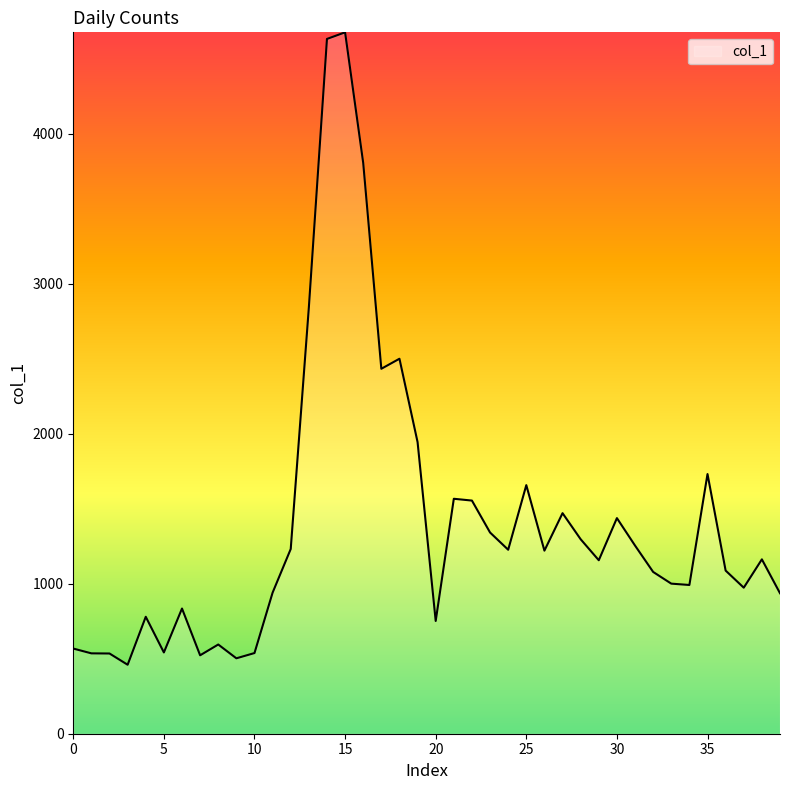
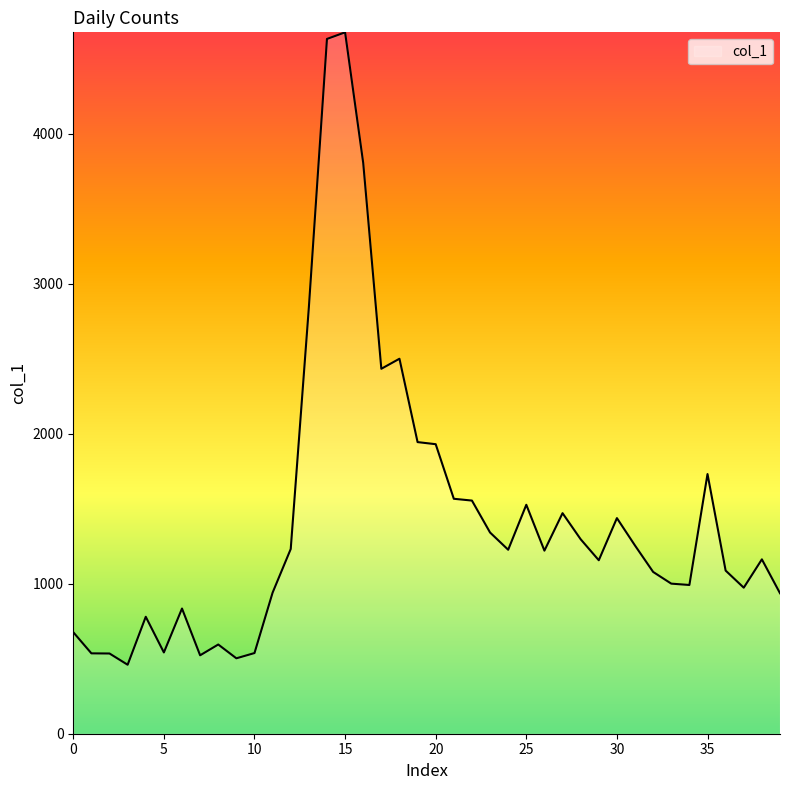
  {
-   "0": 570,
+   "0": 680,
    "5": 540,
    "10": 540,
    "15": 4680,
-   "20": 750,
-   "25": 1660,
+   "20": 1930,
+   "25": 1530,
    "30": 1440,
    "35": 1730
  }
